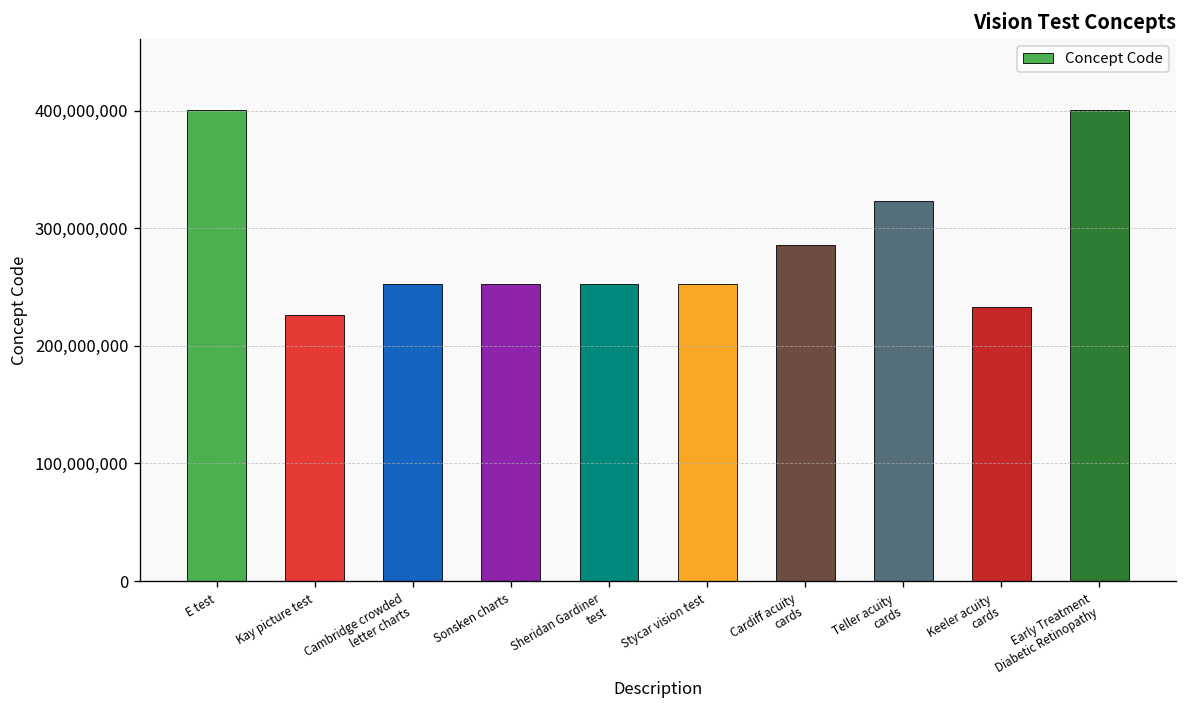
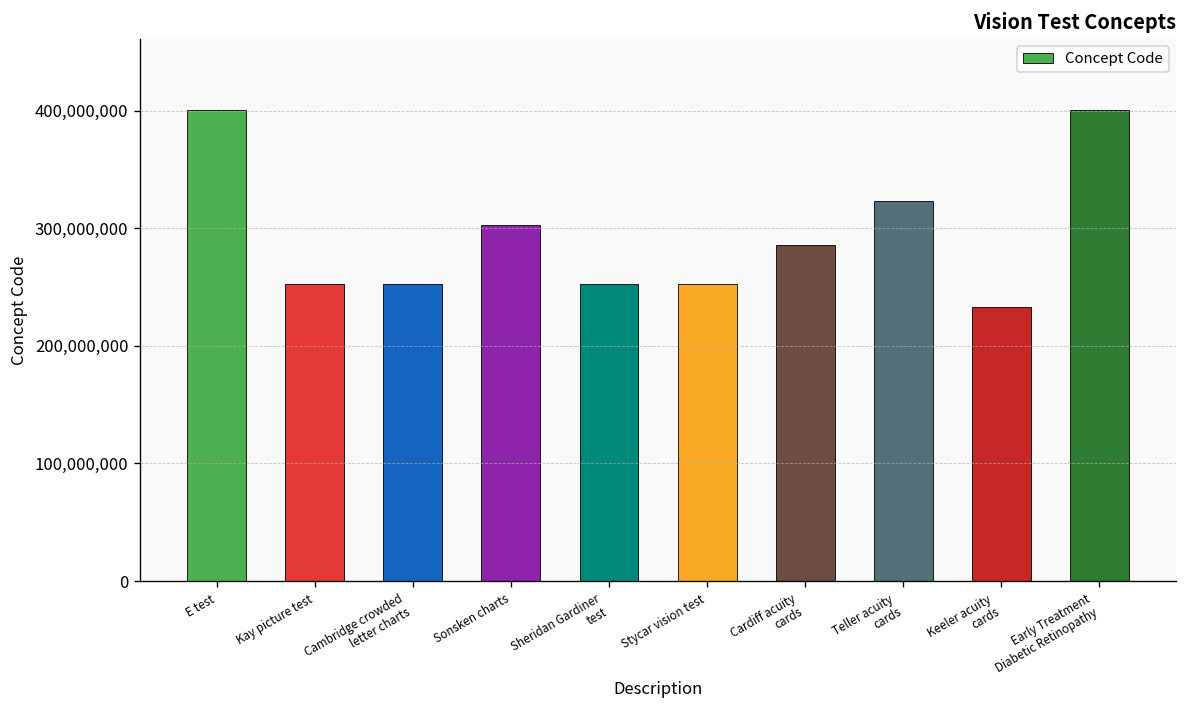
  {
    "E test": "400,000,000",
-   "Kay picture test": "230,000,000",
+   "Kay picture test": "250,000,000",
    "Cambridge crowded letter charts": "250,000,000",
-   "Sonsken charts": "250,000,000",
+   "Sonsken charts": "300,000,000",
    "Sheridan Gardiner test": "250,000,000",
    "Stycar vision test": "250,000,000",
    "Cardiff acuity cards": "290,000,000",
    "Teller acuity cards": "320,000,000",
    "Keeler acuity cards": "230,000,000",
    "Early Treatment Diabetic Retinopathy": "400,000,000"
  }
